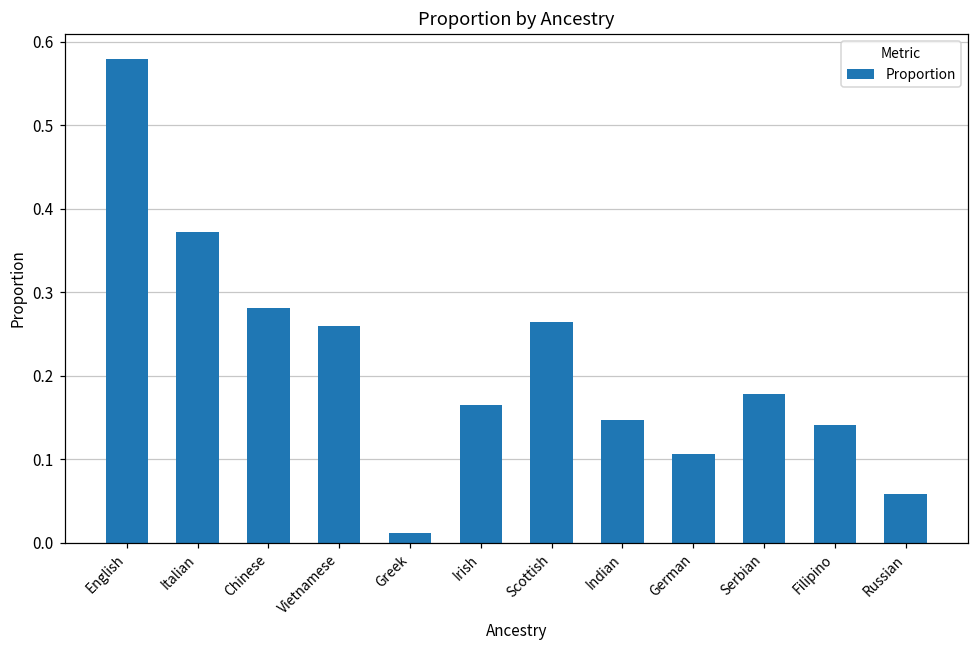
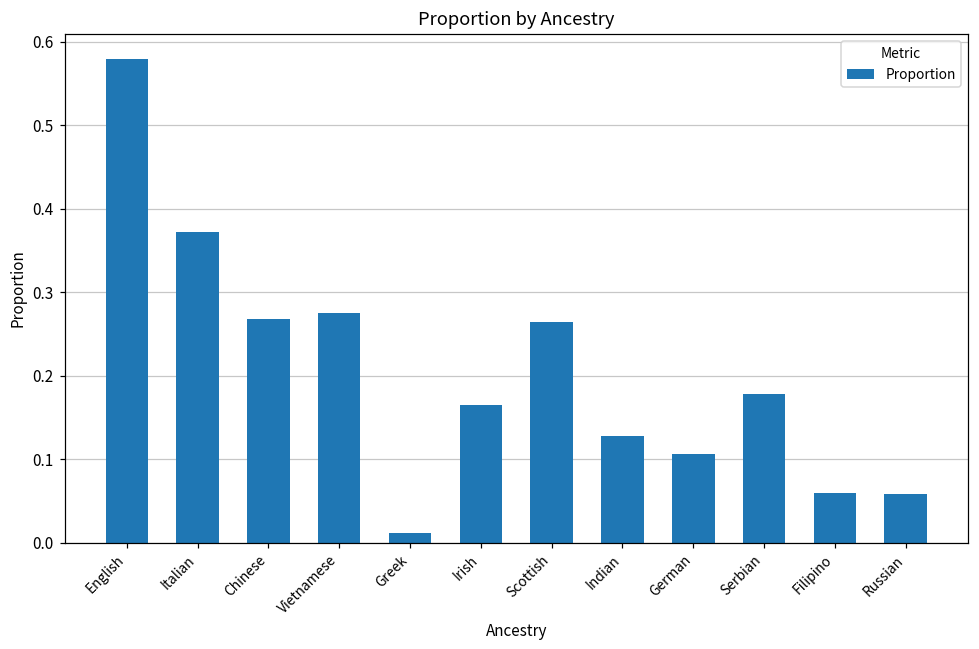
  {
    "English": 0.58,
    "Italian": 0.37,
-   "Chinese": 0.28,
-   "Vietnamese": 0.26,
+   "Chinese": 0.27,
+   "Vietnamese": 0.27,
    "Greek": 0.01,
    "Irish": 0.16,
    "Scottish": 0.26,
-   "Indian": 0.15,
+   "Indian": 0.13,
    "German": 0.11,
    "Serbian": 0.18,
-   "Filipino": 0.14,
+   "Filipino": 0.06,
    "Russian": 0.06
  }
